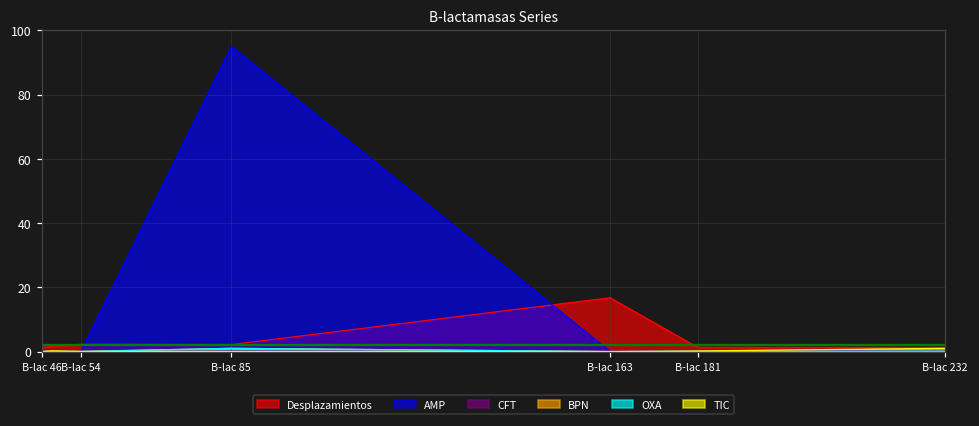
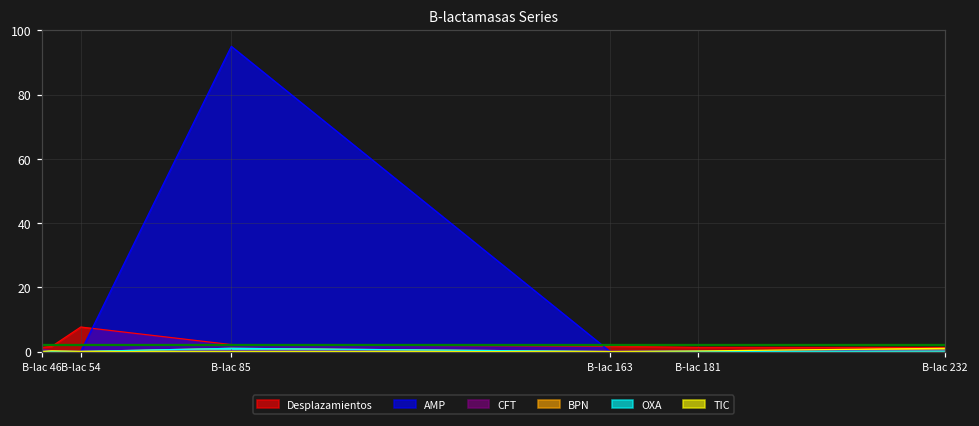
  {
    "Desplazamientos": {
-     "B-lac 54": 2,
+     "B-lac 54": 8,
      "B-lac 85": 2,
-     "B-lac 163": 17,
+     "B-lac 163": 2,
      "B-lac 181": 1
    },
    "AMP": {
      "B-lac 85": 95
    }
  }
